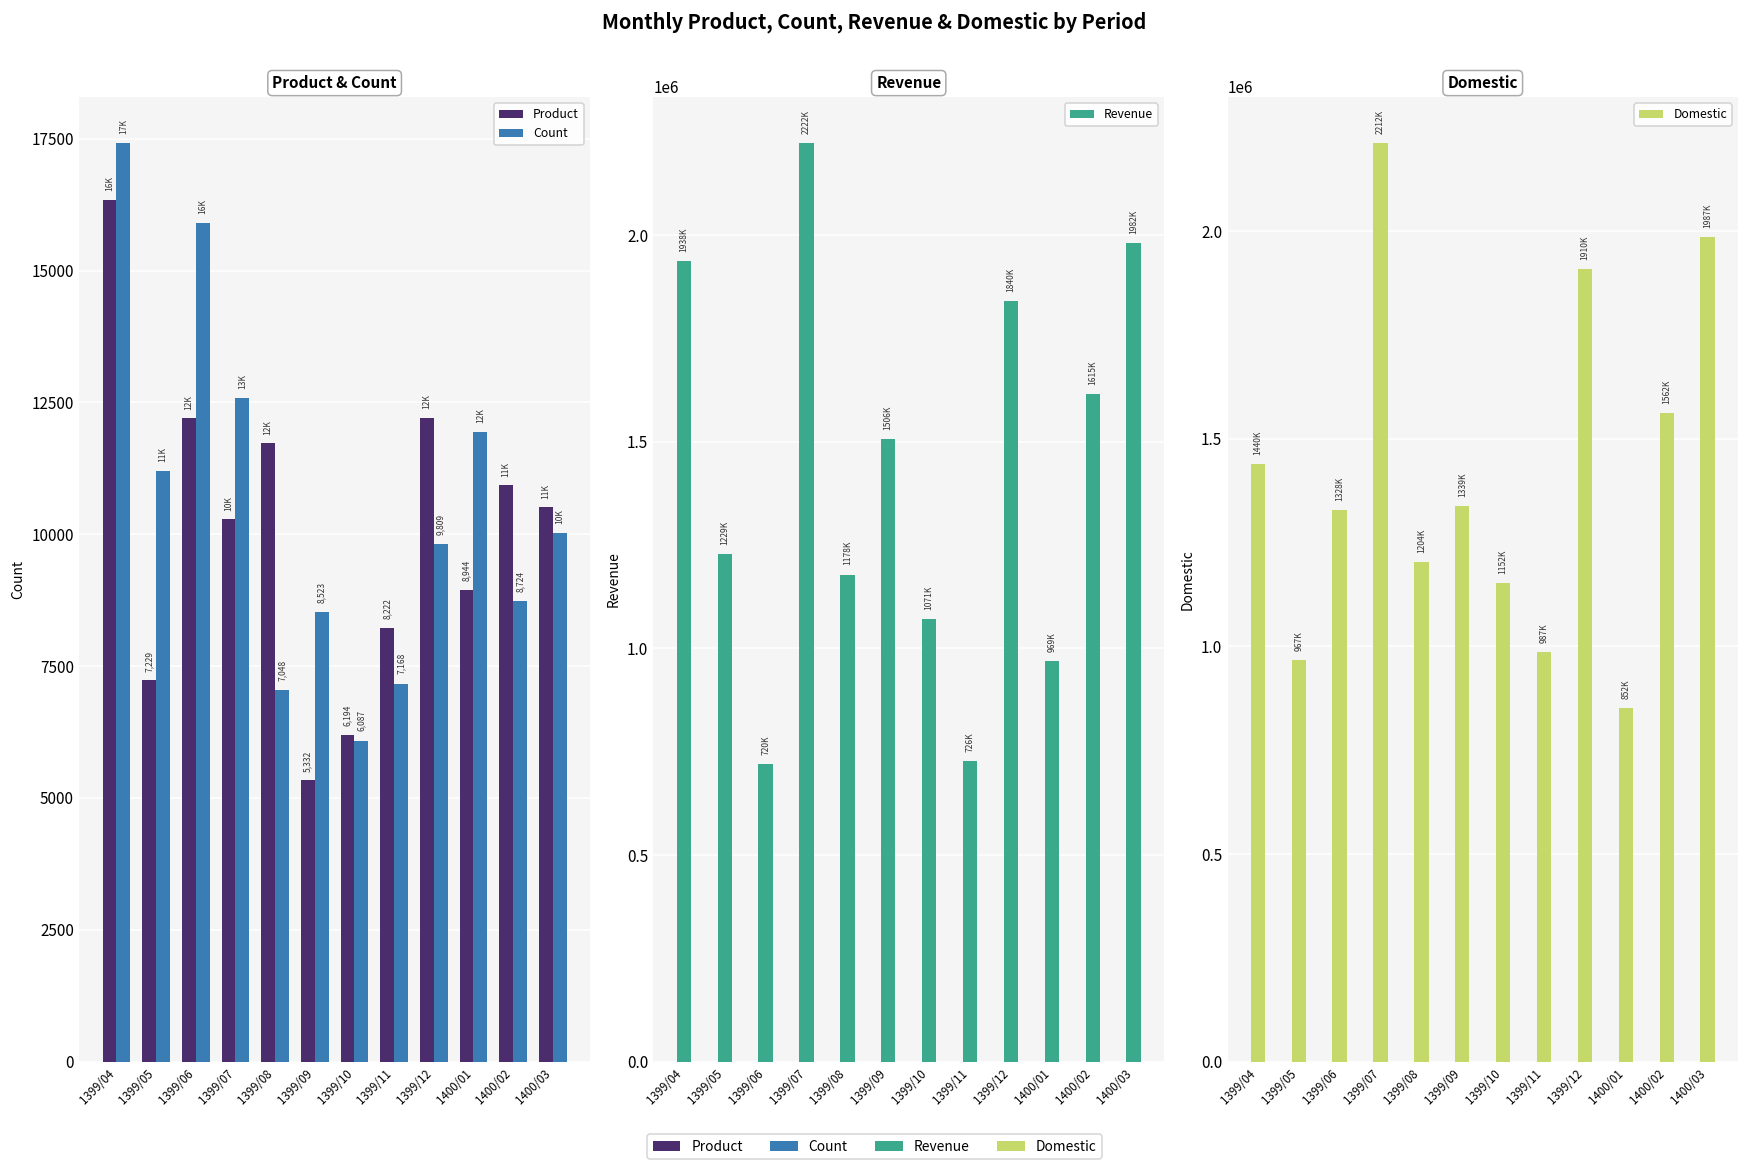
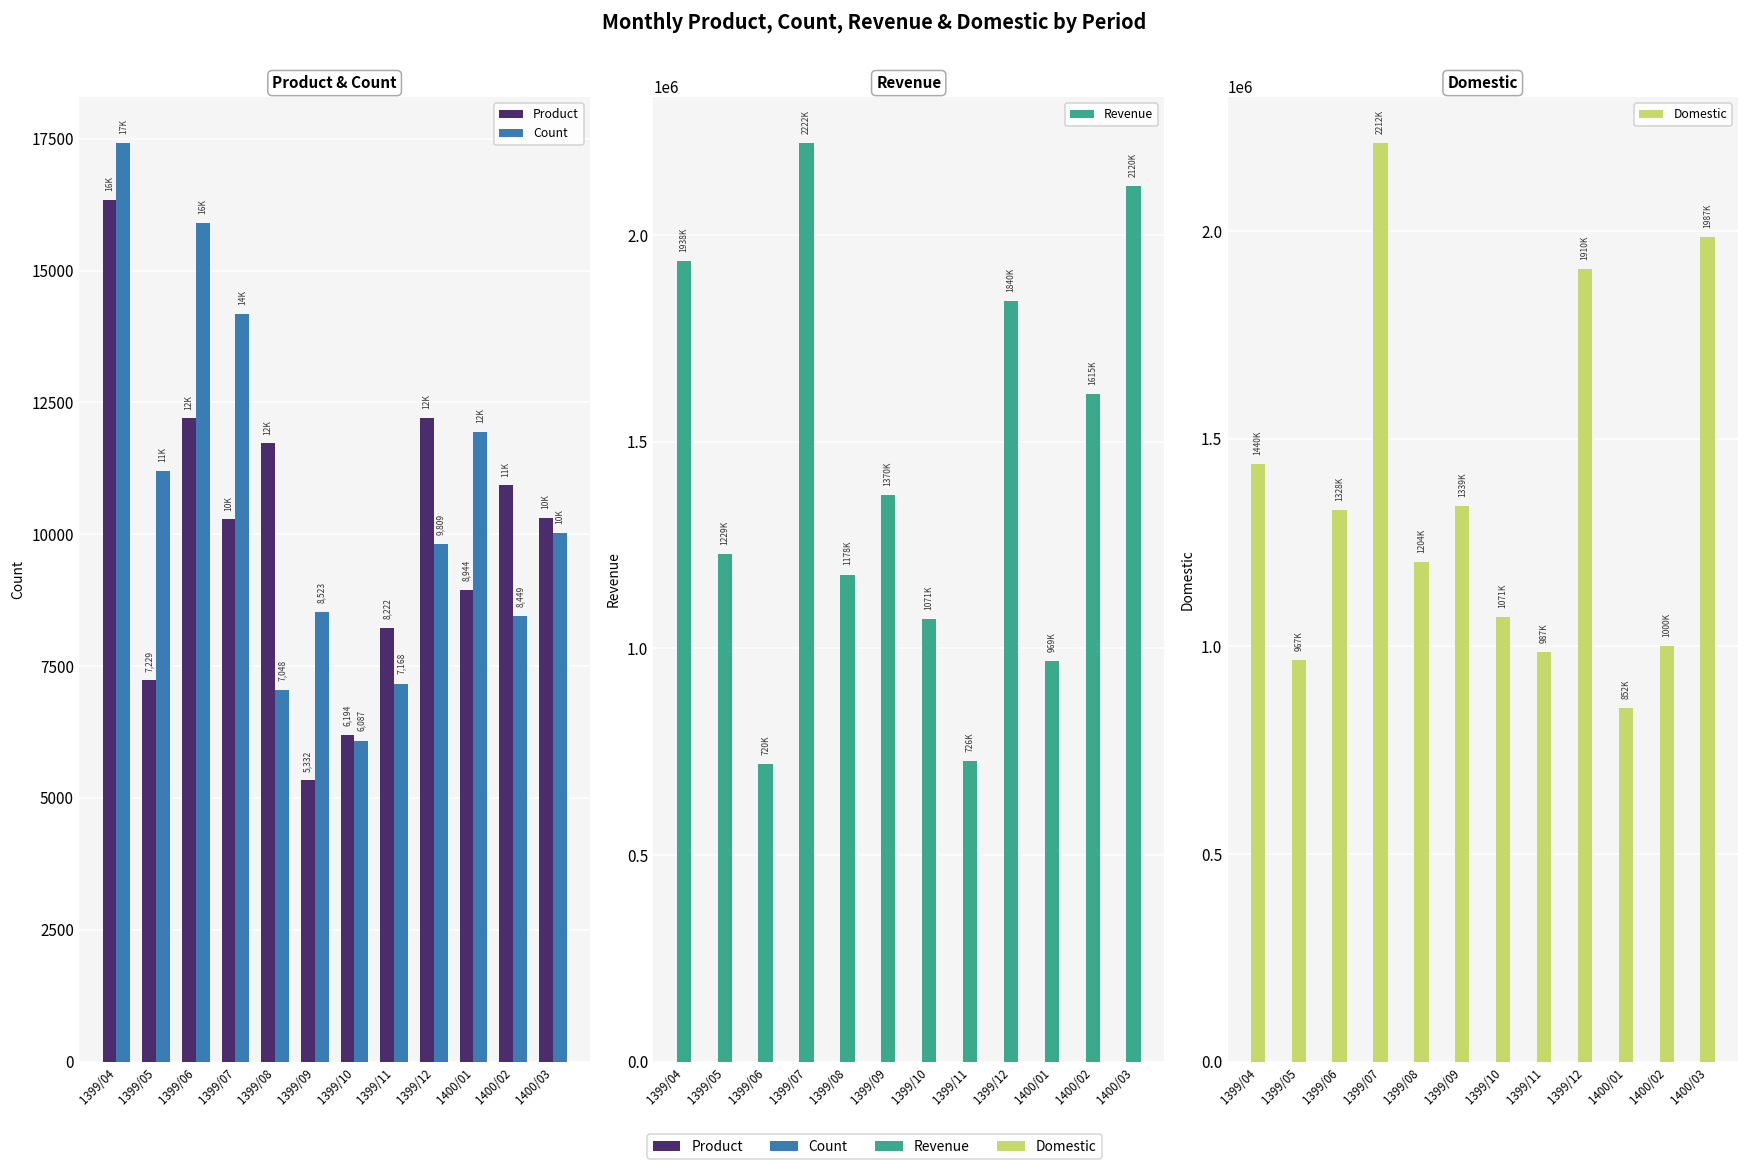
  {
    "Product & Count": {
      "Product": {
        "1399/04": "16K",
        "1399/05": "7,229",
        "1399/06": "12K",
        "1399/07": "10K",
        "1399/08": "12K",
        "1399/09": "5,332",
        "1399/10": "6,194",
        "1399/11": "8,222",
        "1399/12": "12K",
        "1400/01": "8,944",
        "1400/02": "11K",
-       "1400/03": "11K"
+       "1400/03": "10K"
      },
      "Count": {
        "1399/04": "17K",
        "1399/05": "11K",
        "1399/06": "16K",
-       "1399/07": "13K",
+       "1399/07": "14K",
        "1399/08": "7,048",
        "1399/09": "8,523",
        "1399/10": "6,087",
        "1399/11": "7,168",
        "1399/12": "9,809",
        "1400/01": "12K",
-       "1400/02": "8,724",
+       "1400/02": "8,449",
        "1400/03": "10K"
      }
    },
    "Revenue": {
      "1399/04": "1938K",
      "1399/05": "1229K",
      "1399/06": "720K",
      "1399/07": "2222K",
      "1399/08": "1178K",
-     "1399/09": "1506K",
+     "1399/09": "1370K",
      "1399/10": "1071K",
      "1399/11": "726K",
      "1399/12": "1840K",
      "1400/01": "969K",
      "1400/02": "1615K",
-     "1400/03": "1982K"
+     "1400/03": "2120K"
    },
    "Domestic": {
      "1399/04": "1440K",
      "1399/05": "967K",
      "1399/06": "1328K",
      "1399/07": "2212K",
      "1399/08": "1204K",
      "1399/09": "1339K",
-     "1399/10": "1152K",
+     "1399/10": "1071K",
      "1399/11": "987K",
      "1399/12": "1910K",
      "1400/01": "852K",
-     "1400/02": "1562K",
+     "1400/02": "1000K",
      "1400/03": "1987K"
    }
  }
